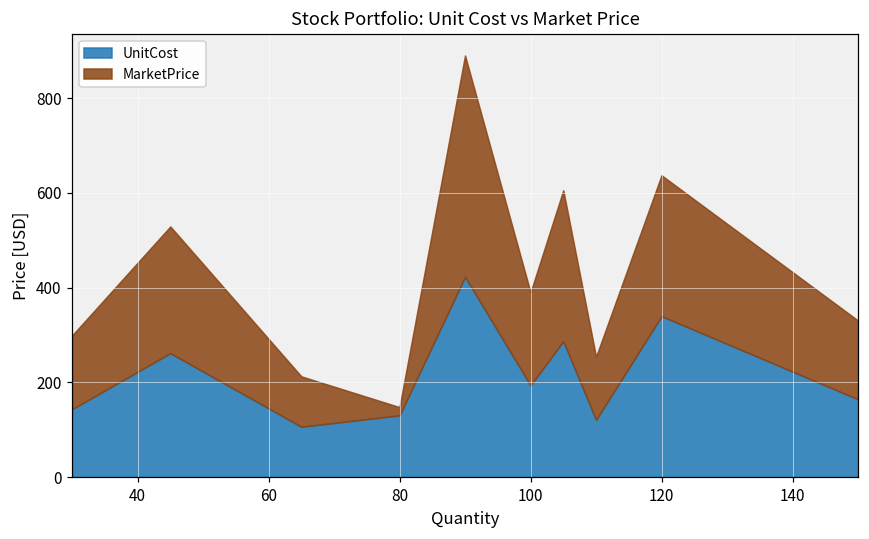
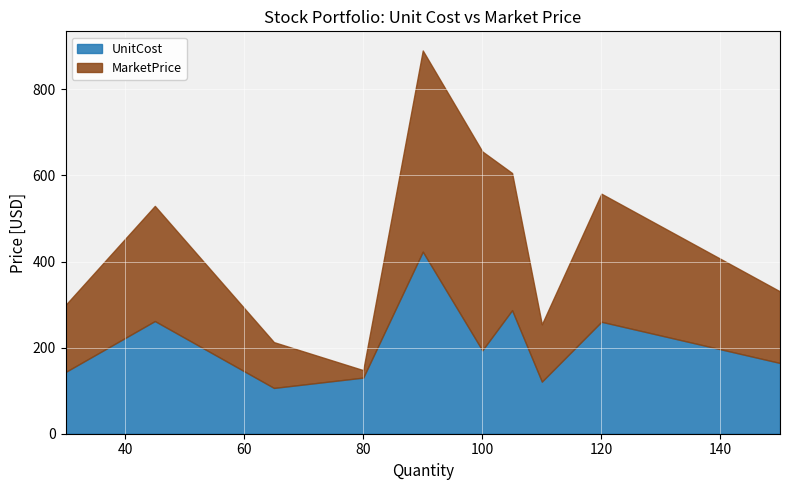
  {
    "UnitCost": {
      "80": 130,
      "100": 190,
-     "120": 340
+     "120": 260
    },
    "MarketPrice": {
      "80": 20,
-     "100": 200,
+     "100": 460,
      "120": 300
    }
  }
